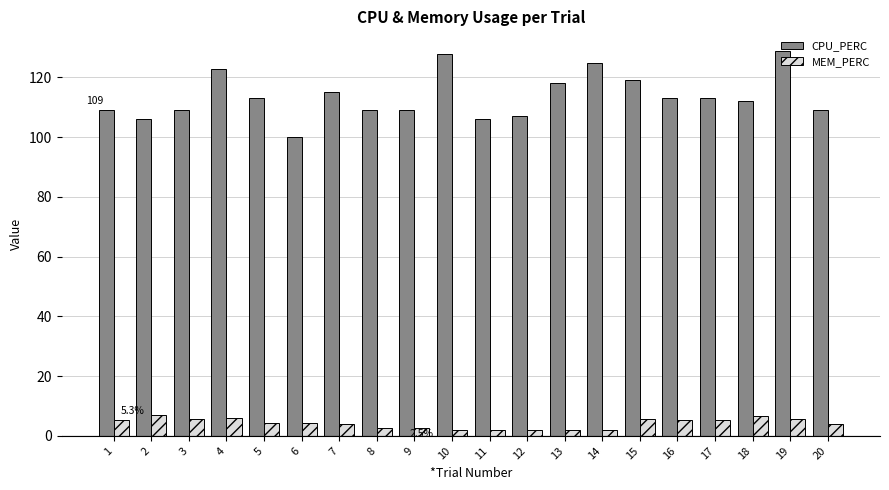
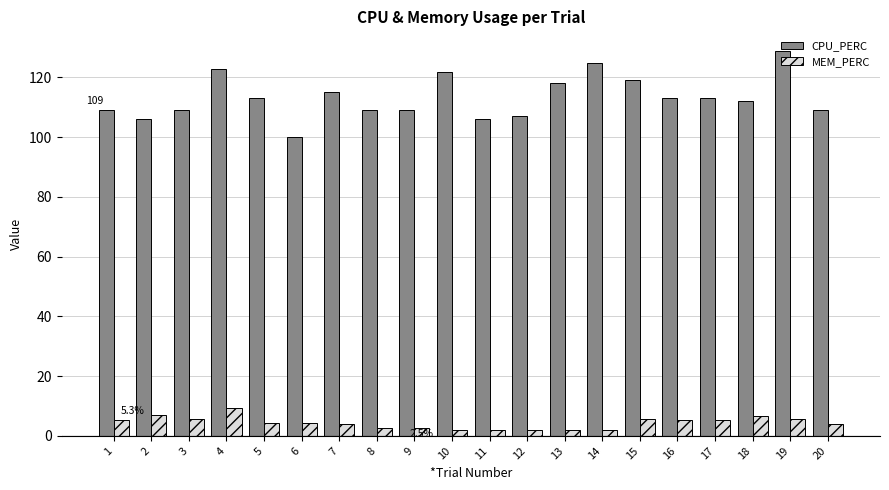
  {
    "CPU_PERC": {
      "2": 106,
      "3": 109,
      "4": 123,
      "5": 113,
      "6": 100,
      "7": 115,
      "8": 109,
      "9": 109,
-     "10": 128,
+     "10": 122,
      "11": 106,
      "12": 107,
      "13": 118,
      "14": 125,
      "15": 119,
      "16": 113,
      "17": 113,
      "18": 112,
      "19": 129,
      "20": 109
    },
    "MEM_PERC": {
      "2": 7,
      "3": 6,
-     "4": 6,
+     "4": 9,
      "5": 4,
      "6": 4,
      "7": 4,
      "10": 2,
      "11": 2,
      "12": 2,
      "13": 2,
      "14": 2,
      "15": 6,
      "16": 5,
      "17": 5,
      "18": 7,
      "19": 6,
      "20": 4
    }
  }
